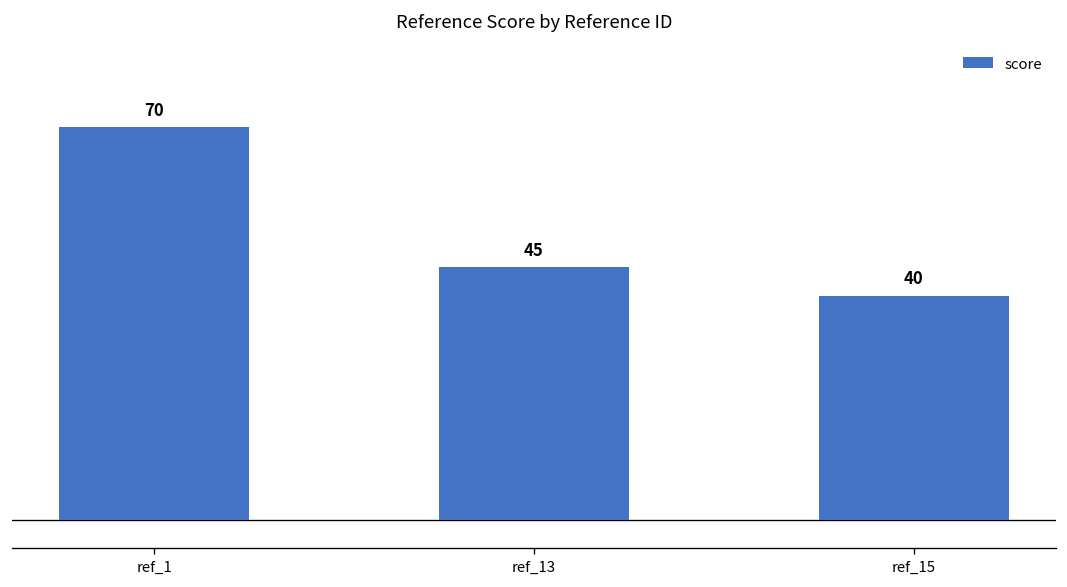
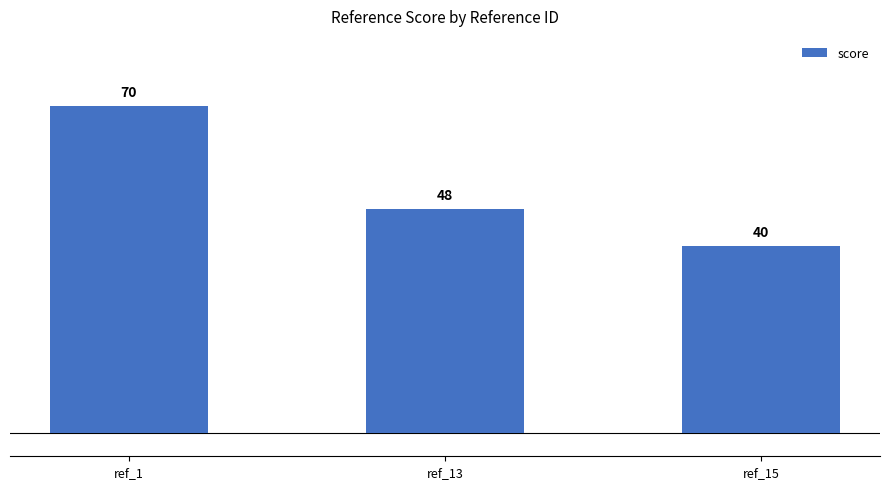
  {
    "ref_1": 70,
-   "ref_13": 45,
+   "ref_13": 48,
    "ref_15": 40
  }
